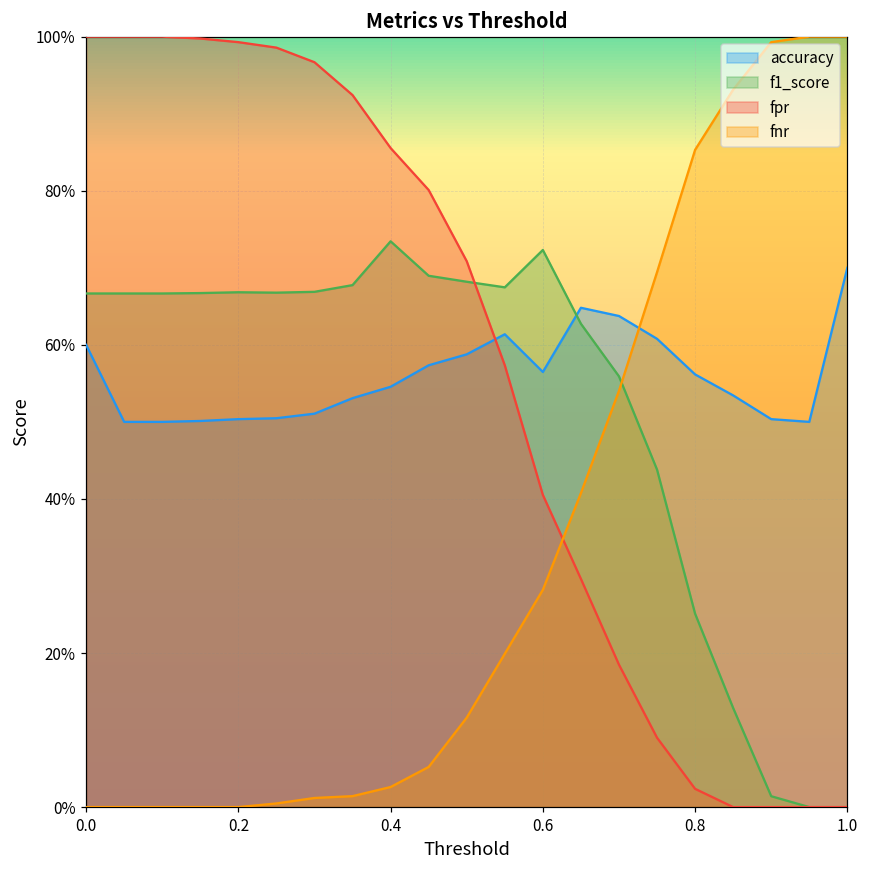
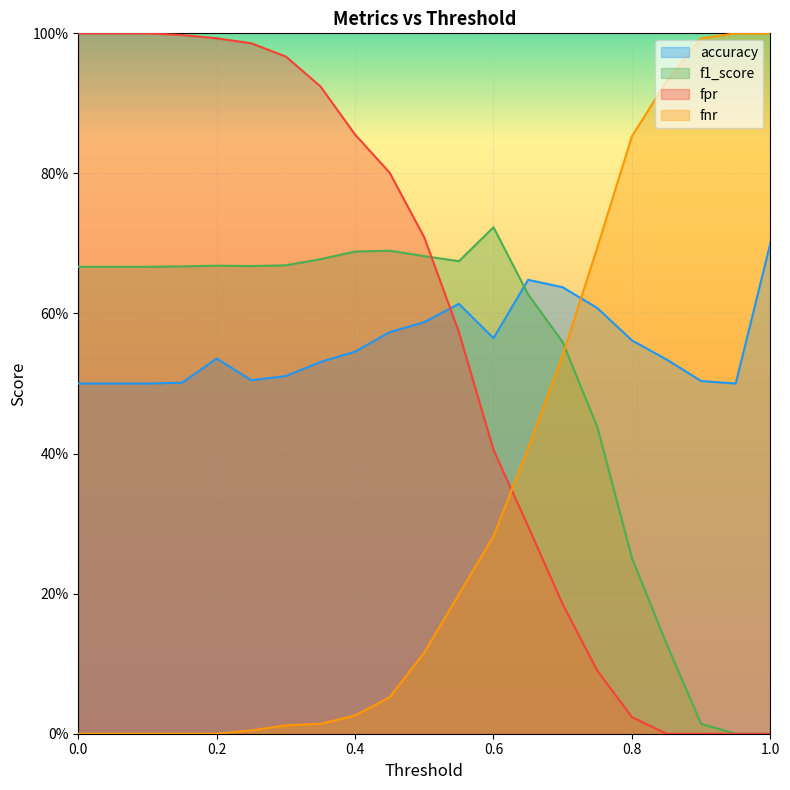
  {
    "accuracy": {
-     "0.0": "60%",
-     "0.2": "50%",
+     "0.0": "50%",
+     "0.2": "54%",
      "0.4": "55%",
      "0.6": "56%",
      "0.8": "56%",
      "1.0": "70%"
    },
    "f1_score": {
      "0.0": "67%",
      "0.2": "67%",
-     "0.4": "73%",
+     "0.4": "69%",
      "0.6": "72%",
      "0.8": "25%"
    }
  }
